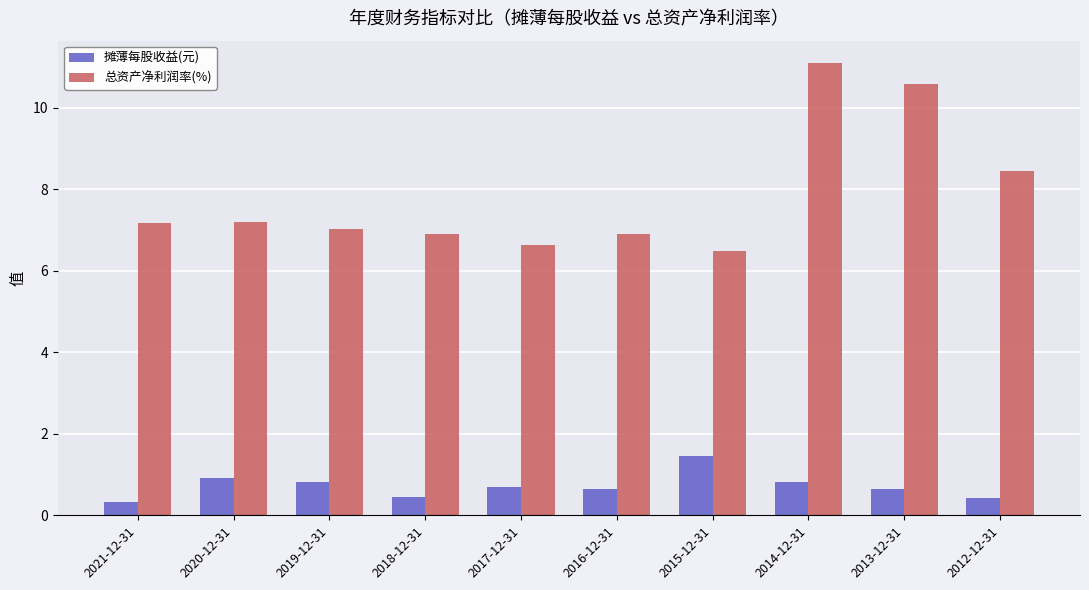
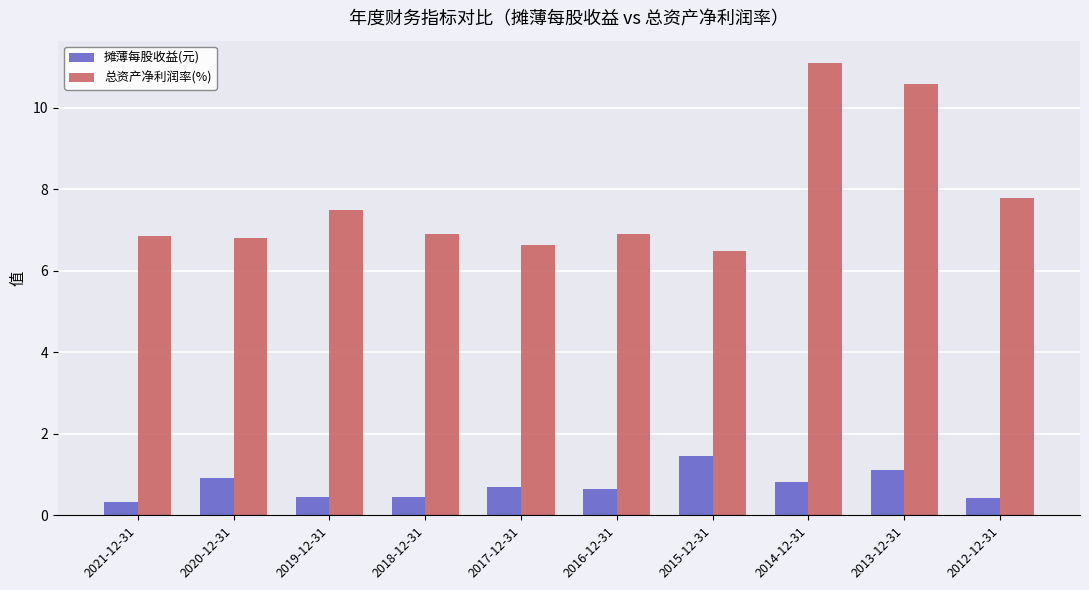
  {
    "摊薄每股收益(元)": {
      "2021-12-31": 0.3,
      "2020-12-31": 0.9,
-     "2019-12-31": 0.8,
+     "2019-12-31": 0.4,
      "2018-12-31": 0.4,
      "2017-12-31": 0.7,
      "2016-12-31": 0.7,
      "2015-12-31": 1.5,
      "2014-12-31": 0.8,
-     "2013-12-31": 0.6,
+     "2013-12-31": 1.1,
      "2012-12-31": 0.4
    },
    "总资产净利润率(%)": {
-     "2021-12-31": 7.2,
-     "2020-12-31": 7.2,
-     "2019-12-31": 7.0,
+     "2021-12-31": 6.9,
+     "2020-12-31": 6.8,
+     "2019-12-31": 7.5,
      "2018-12-31": 6.9,
      "2017-12-31": 6.6,
      "2016-12-31": 6.9,
      "2015-12-31": 6.5,
      "2014-12-31": 11.1,
      "2013-12-31": 10.6,
-     "2012-12-31": 8.4
+     "2012-12-31": 7.8
    }
  }
